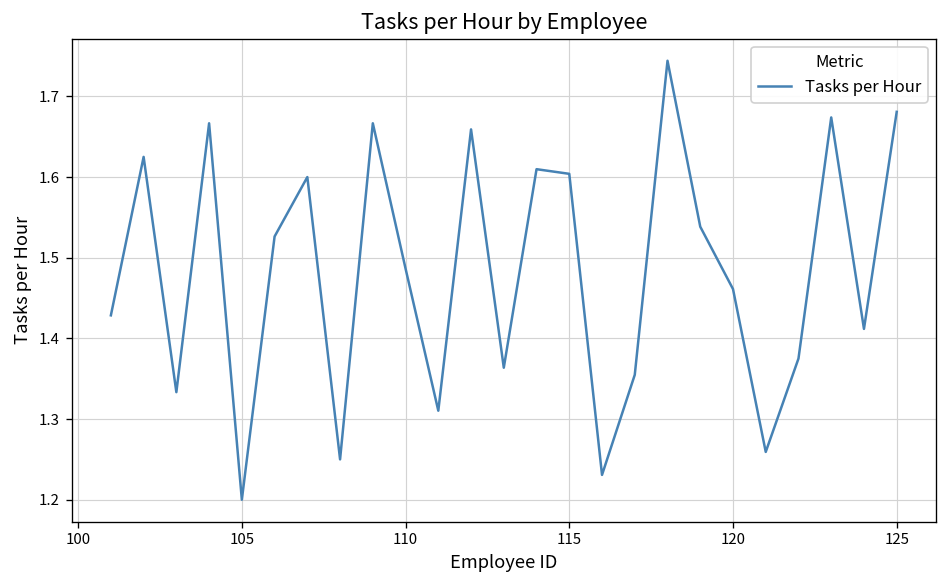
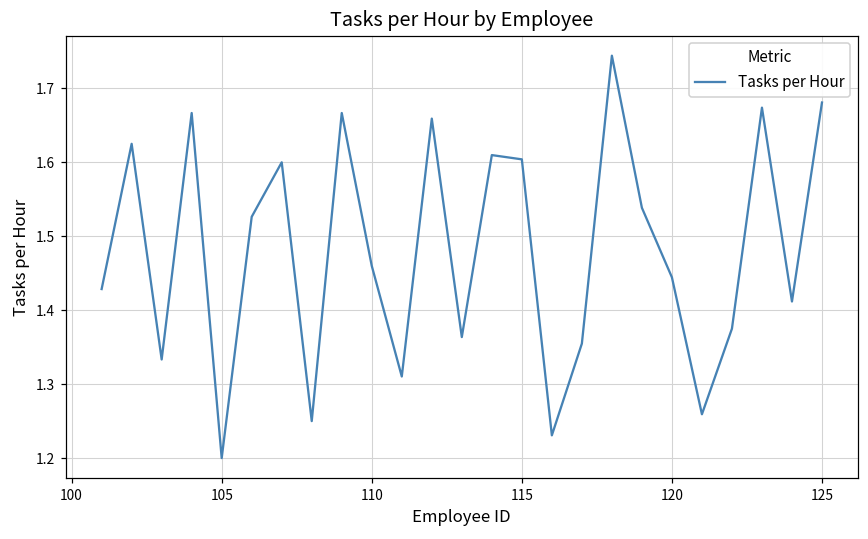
  {
    "105": 1.20,
-   "110": 1.49,
+   "110": 1.46,
    "115": 1.60,
-   "120": 1.46,
+   "120": 1.44,
    "125": 1.68
  }
